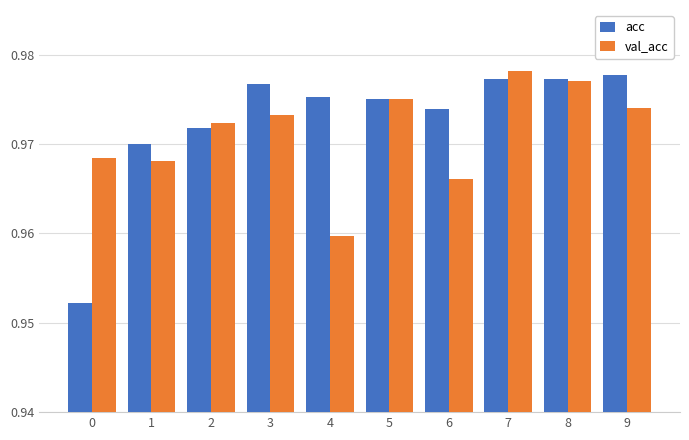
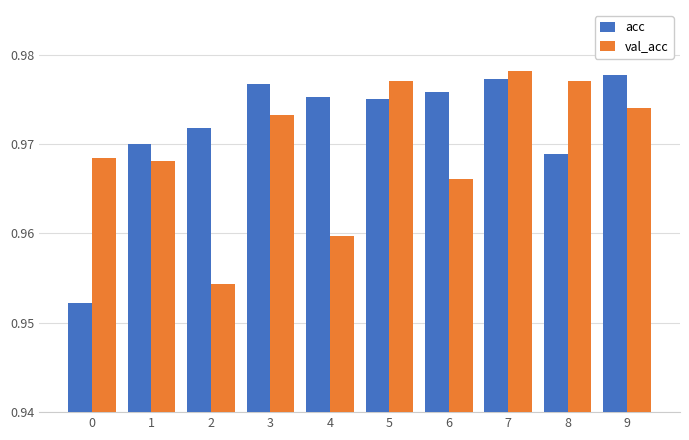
  {
    "acc": {
      "0": 0.952,
      "1": 0.970,
      "2": 0.972,
      "3": 0.977,
      "4": 0.975,
      "5": 0.975,
-     "6": 0.974,
+     "6": 0.976,
      "7": 0.977,
-     "8": 0.977,
+     "8": 0.969,
      "9": 0.978
    },
    "val_acc": {
      "0": 0.968,
      "1": 0.968,
-     "2": 0.972,
+     "2": 0.954,
      "3": 0.973,
      "4": 0.960,
-     "5": 0.975,
+     "5": 0.977,
      "6": 0.966,
      "7": 0.978,
      "8": 0.977,
      "9": 0.974
    }
  }
